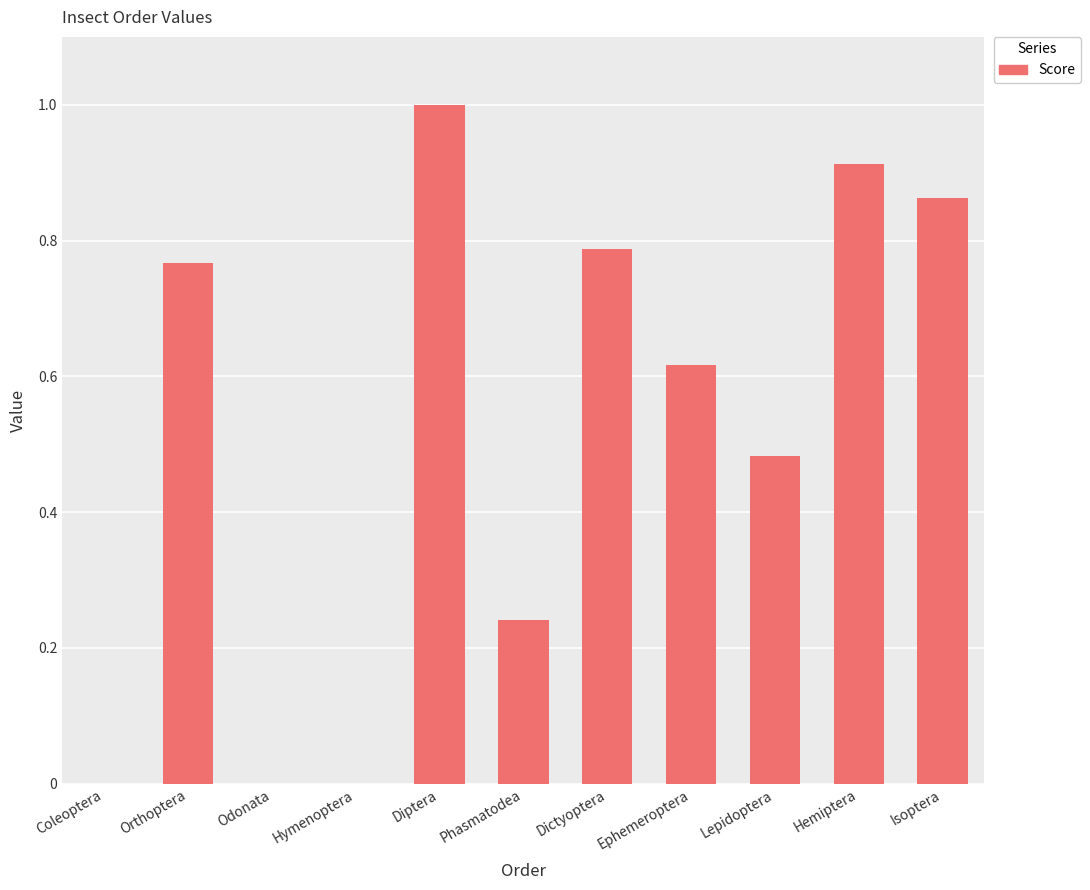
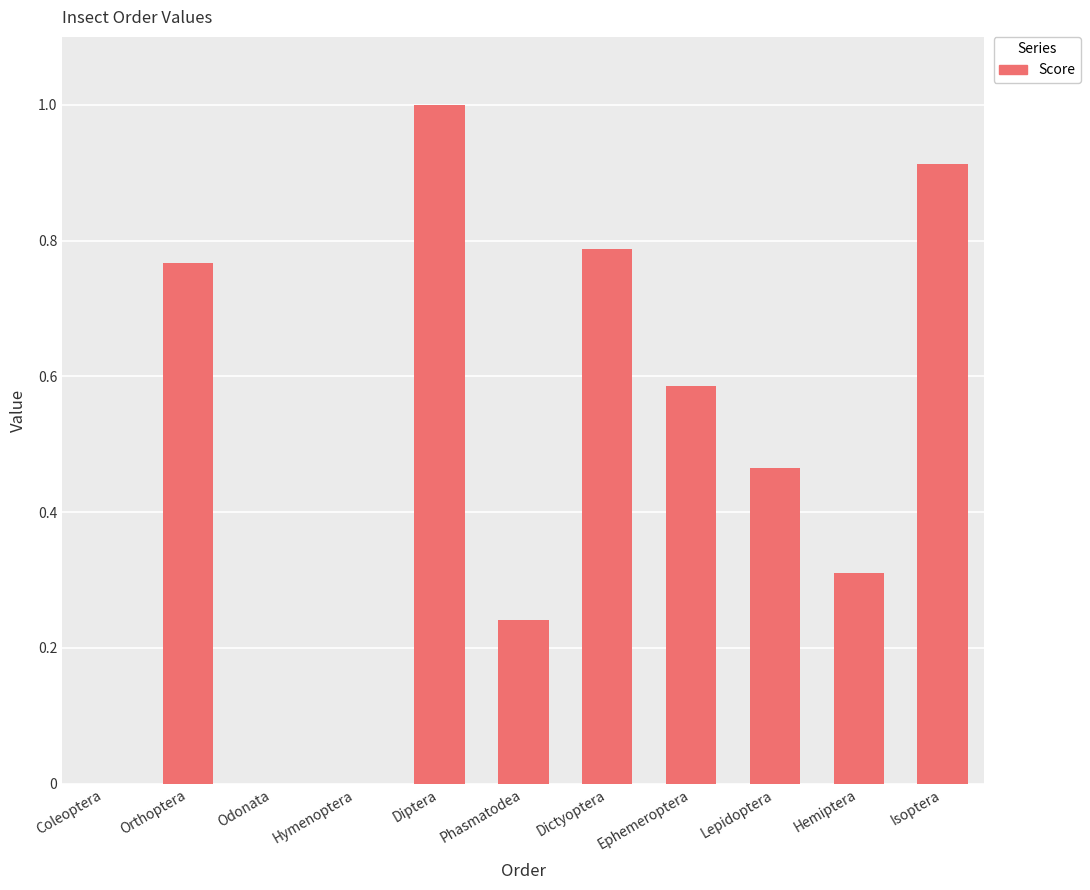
  {
    "Coleoptera": 0.00,
    "Orthoptera": 0.77,
    "Odonata": 0.00,
    "Hymenoptera": 0.00,
    "Diptera": 1.00,
    "Phasmatodea": 0.24,
    "Dictyoptera": 0.79,
-   "Ephemeroptera": 0.62,
-   "Lepidoptera": 0.48,
-   "Hemiptera": 0.91,
-   "Isoptera": 0.86
+   "Ephemeroptera": 0.59,
+   "Lepidoptera": 0.46,
+   "Hemiptera": 0.31,
+   "Isoptera": 0.91
  }
